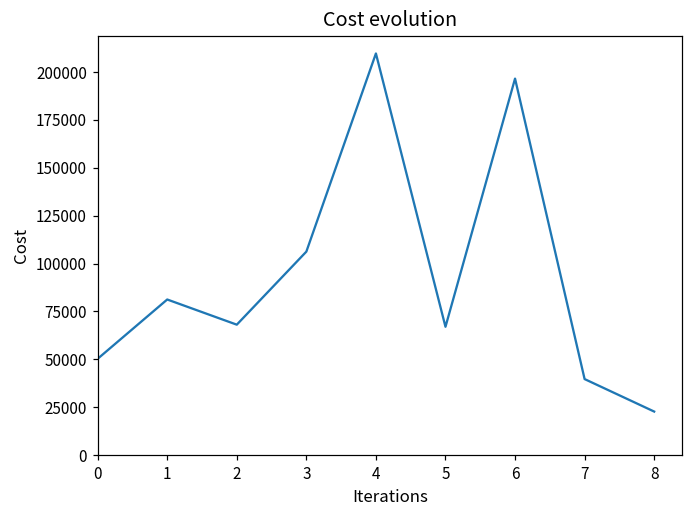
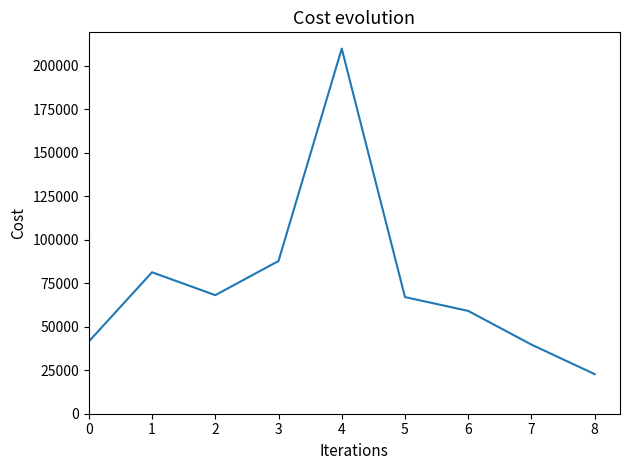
  {
-   "0": 50000,
+   "0": 41000,
    "1": 81000,
    "2": 68000,
-   "3": 106000,
+   "3": 88000,
    "4": 210000,
    "5": 67000,
-   "6": 197000,
+   "6": 59000,
    "7": 40000,
    "8": 23000
  }
